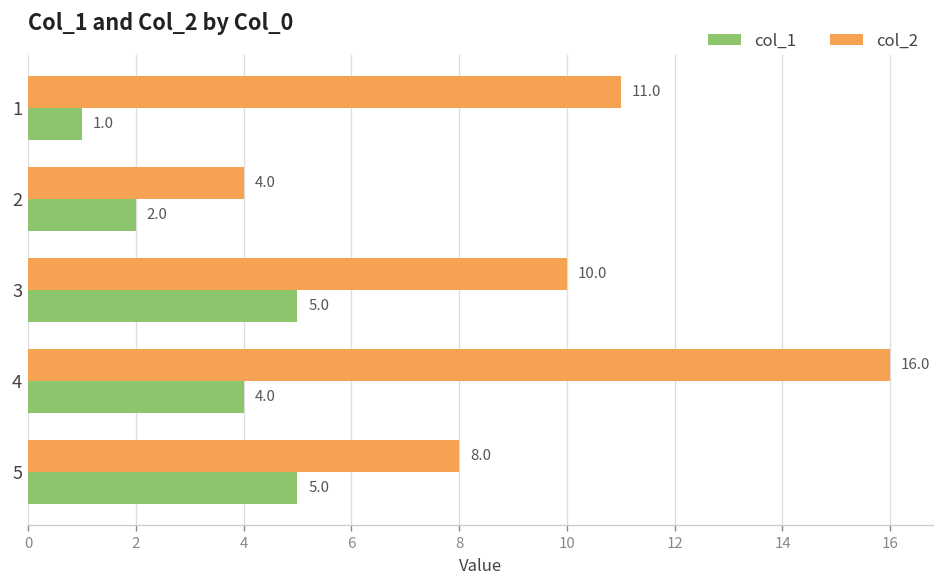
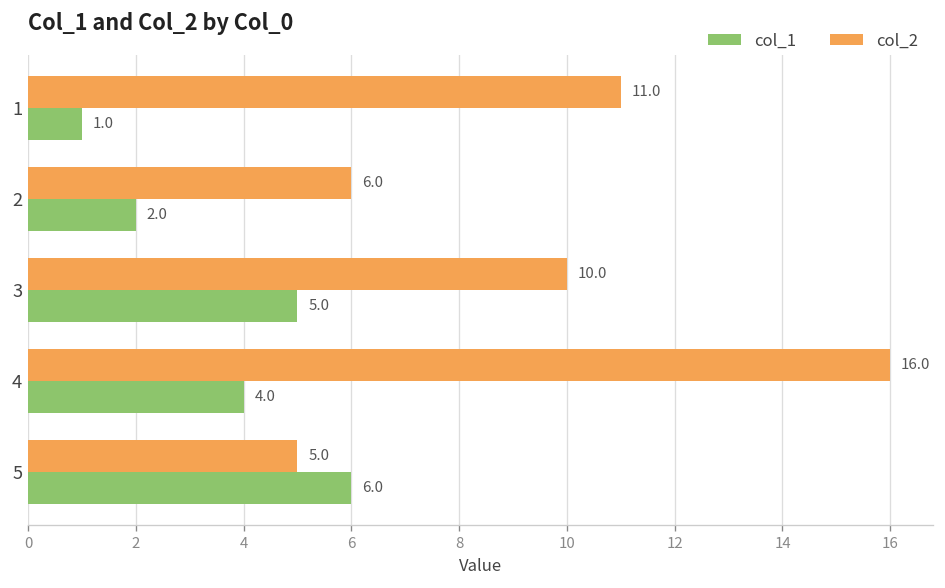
  {
    "col_1": {
      "1": 1.0,
      "2": 2.0,
      "3": 5.0,
      "4": 4.0,
-     "5": 5.0
+     "5": 6.0
    },
    "col_2": {
      "1": 11.0,
-     "2": 4.0,
+     "2": 6.0,
      "3": 10.0,
      "4": 16.0,
-     "5": 8.0
+     "5": 5.0
    }
  }
